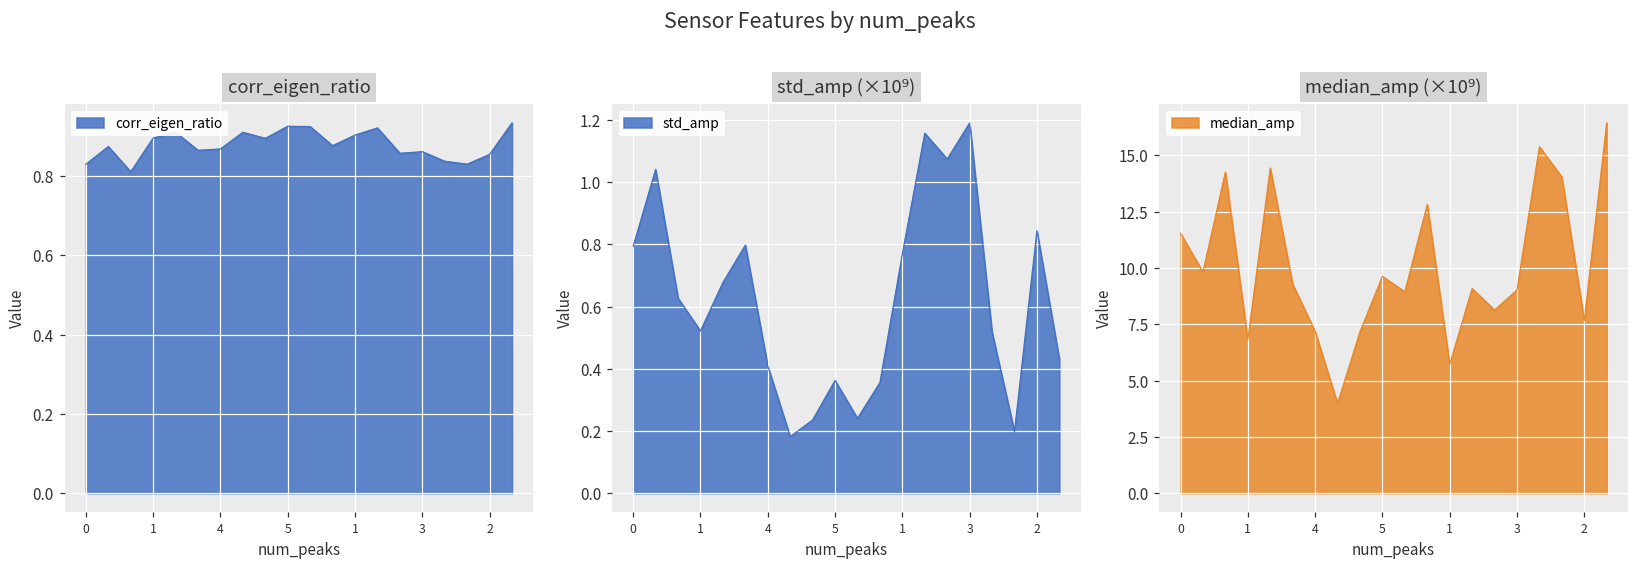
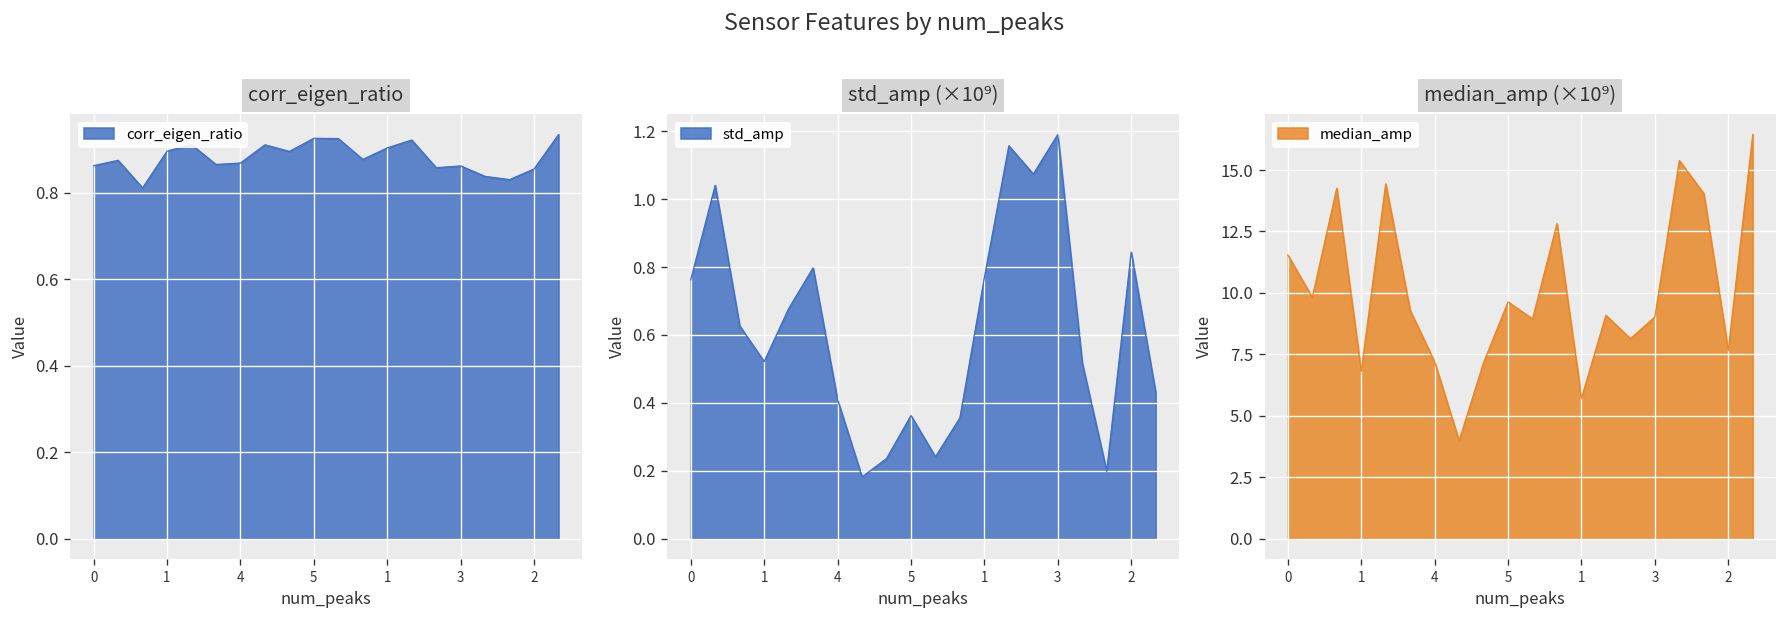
  {
    "corr_eigen_ratio": {
-     "0": 0.83,
+     "0": 0.86,
      "3": 0.86
    },
    "std_amp (×10⁹)": {
-     "0": 0.79,
+     "0": 0.76,
      "3": 1.19
    },
    "median_amp (×10⁹)": {
      "0": 11.5,
      "3": 9.0
    }
  }
